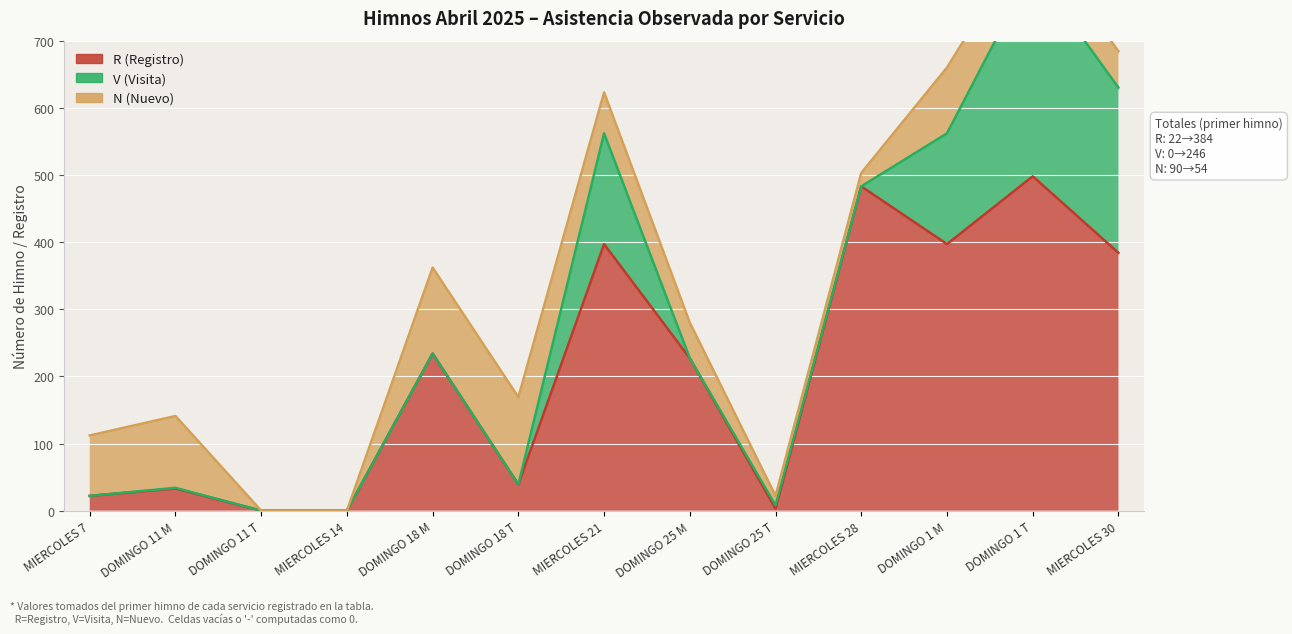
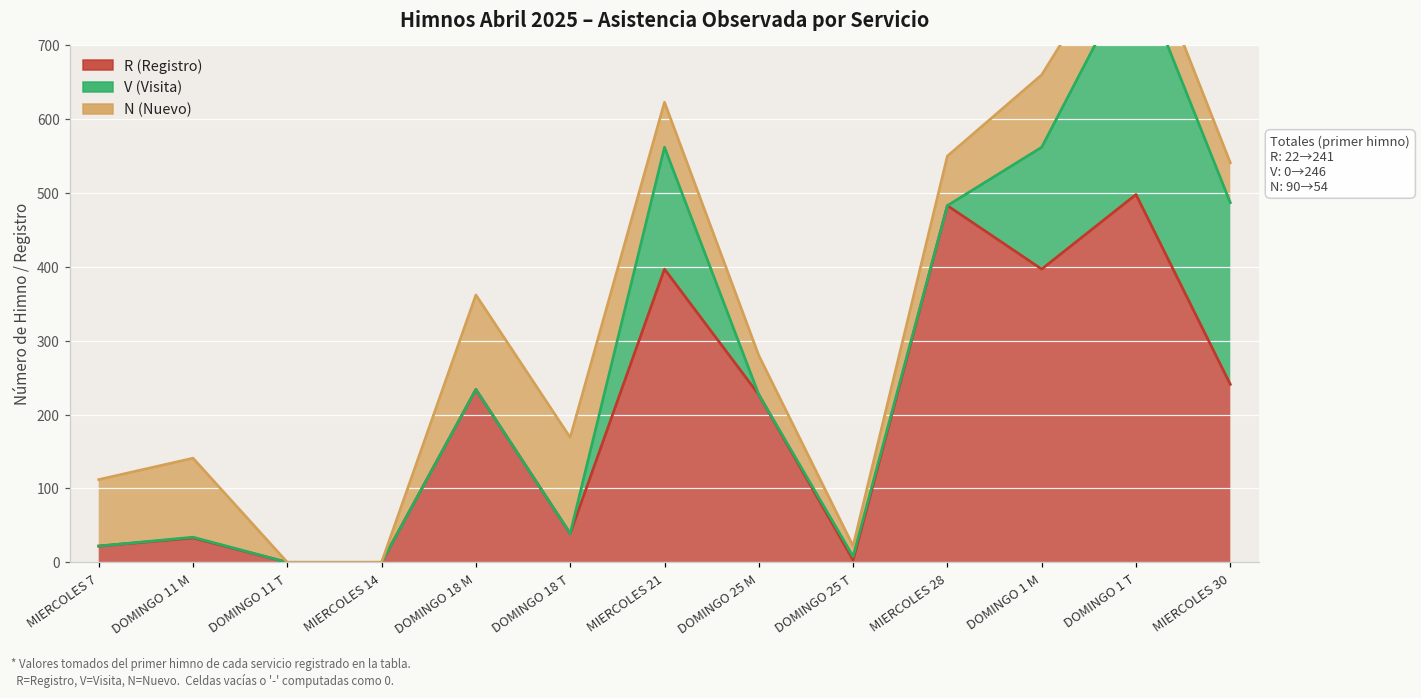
  {
    "R (Registro)": {
-     "MIERCOLES 30": 384
+     "MIERCOLES 30": 241
    },
    "V (Visita)": {
      "MIERCOLES 21": 170,
      "DOMINGO 25 T": 10,
      "DOMINGO 1 M": 170,
      "MIERCOLES 30": 250
    },
    "N (Nuevo)": {
      "MIERCOLES 7": 90,
      "DOMINGO 11 M": 110,
      "DOMINGO 18 M": 130,
      "DOMINGO 18 T": 130,
      "MIERCOLES 21": 60,
      "DOMINGO 25 M": 50,
      "DOMINGO 25 T": 10,
-     "MIERCOLES 28": 20,
+     "MIERCOLES 28": 70,
      "DOMINGO 1 M": 100,
      "MIERCOLES 30": 50
    }
  }
